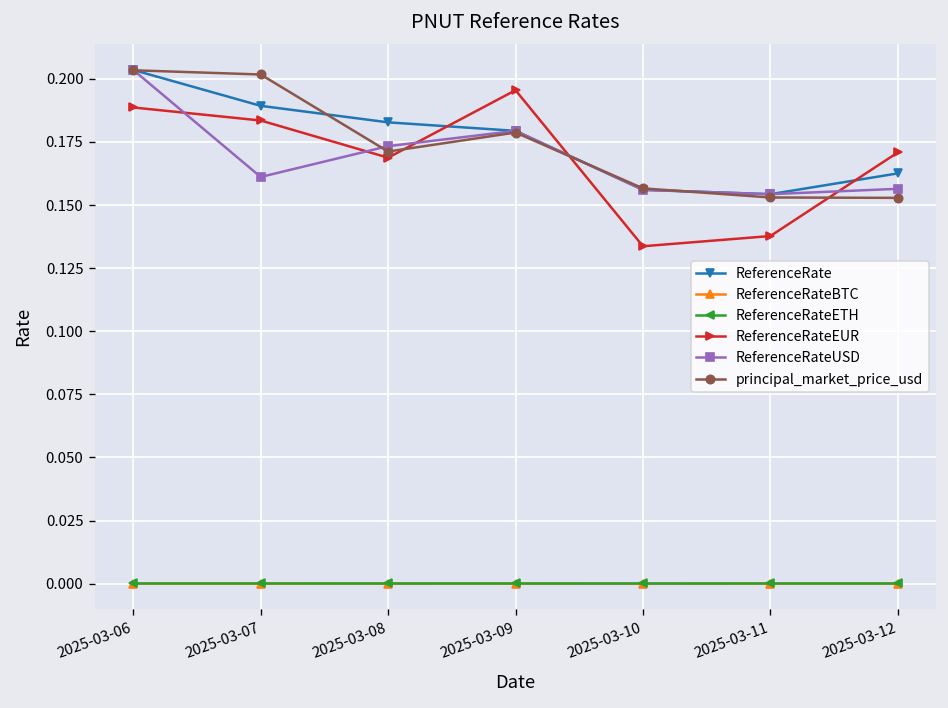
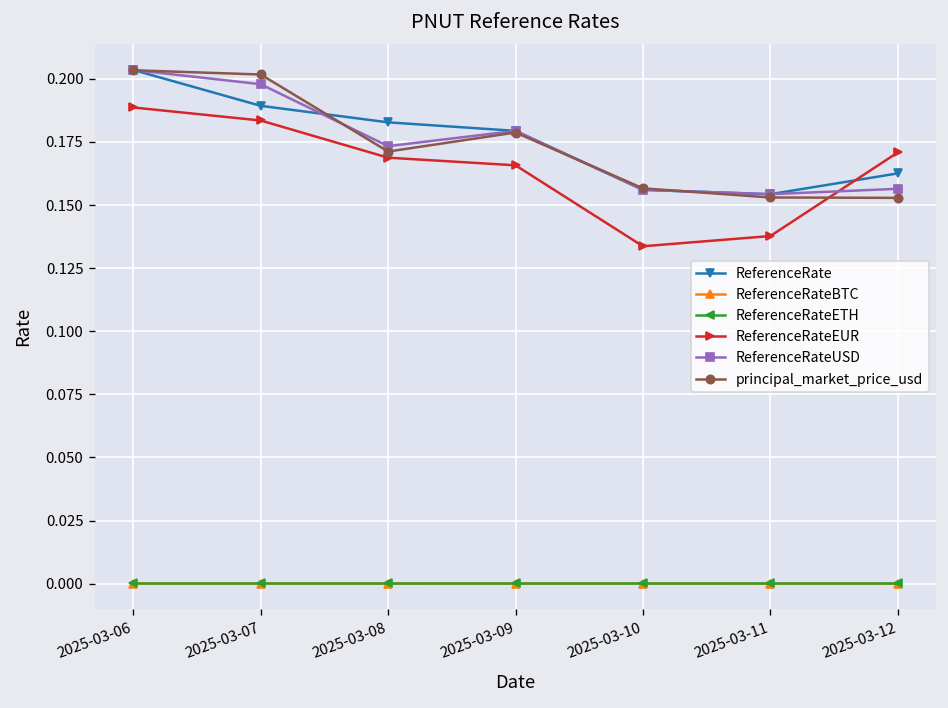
  {
    "ReferenceRate": {
      "2025-03-07": 0.189,
      "2025-03-08": 0.183,
      "2025-03-12": 0.163
    },
    "ReferenceRateETH": {
      "2025-03-06": 0.000,
      "2025-03-07": 0.000,
      "2025-03-08": 0.000,
      "2025-03-09": 0.000,
      "2025-03-10": 0.000,
      "2025-03-11": 0.000,
      "2025-03-12": 0.000
    },
    "ReferenceRateEUR": {
      "2025-03-06": 0.189,
      "2025-03-07": 0.184,
      "2025-03-08": 0.169,
-     "2025-03-09": 0.196,
+     "2025-03-09": 0.166,
      "2025-03-10": 0.134,
      "2025-03-11": 0.138,
      "2025-03-12": 0.171
    },
    "ReferenceRateUSD": {
-     "2025-03-07": 0.161,
+     "2025-03-07": 0.198,
      "2025-03-08": 0.173,
      "2025-03-12": 0.156
    },
    "principal_market_price_usd": {
      "2025-03-07": 0.202,
      "2025-03-08": 0.171,
      "2025-03-11": 0.153,
      "2025-03-12": 0.153
    }
  }
